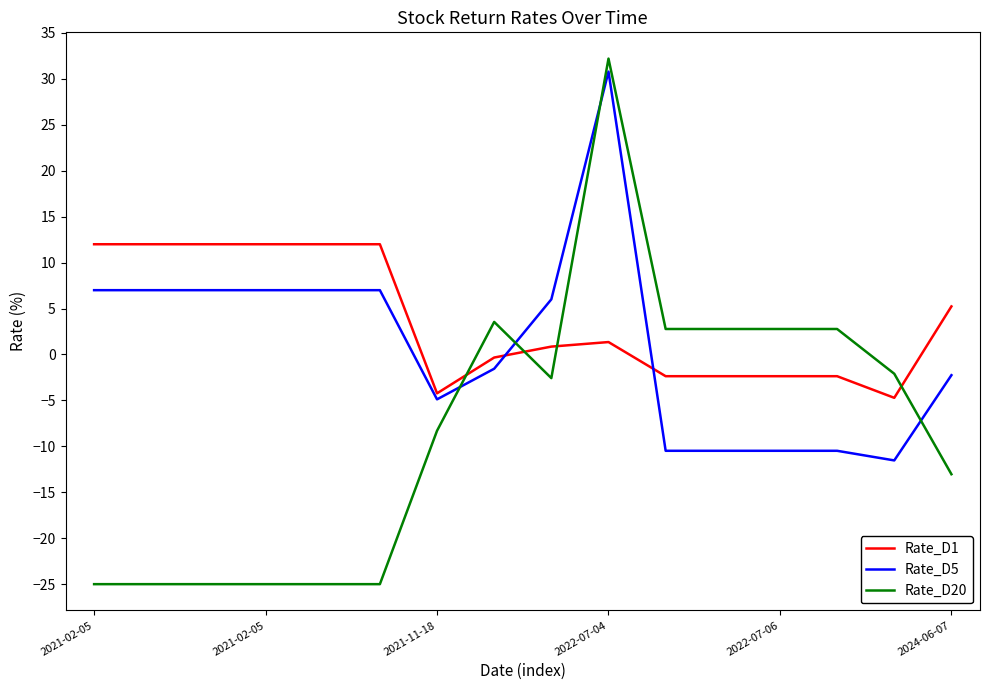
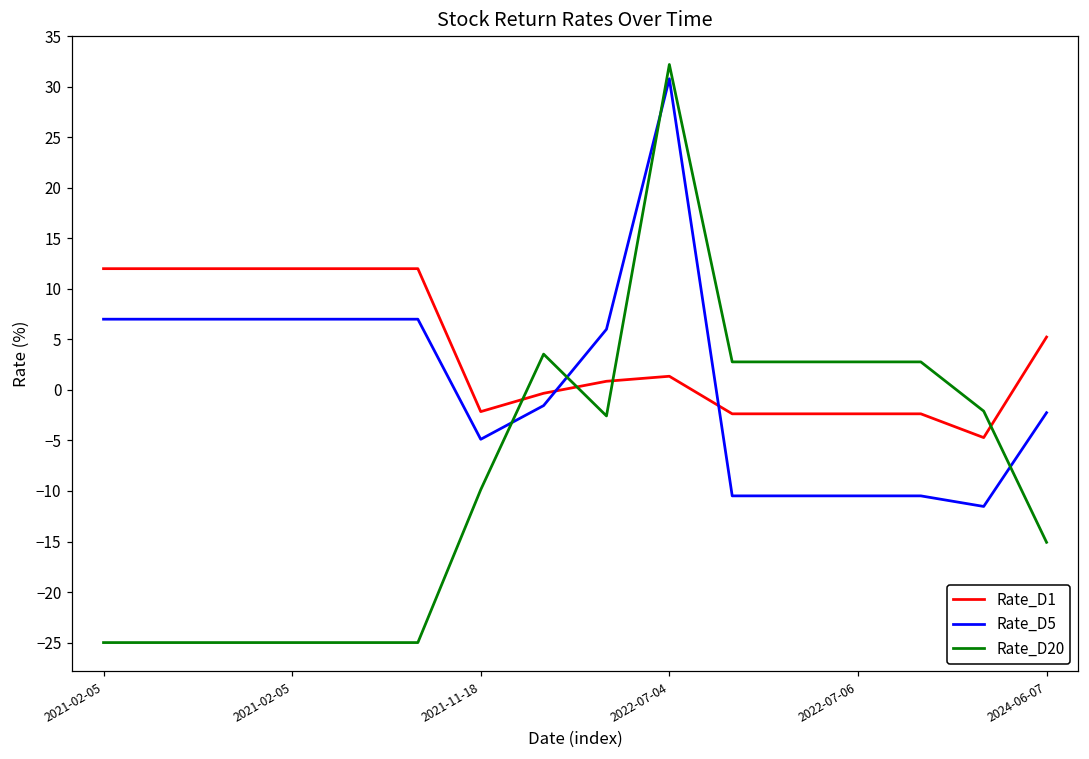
  {
    "Rate_D1": {
-     "2021-11-18": -4,
+     "2021-11-18": -2,
      "2022-07-04": 1,
      "2024-06-07": 5
    },
    "Rate_D5": {
      "2021-11-18": -5,
      "2022-07-04": 31,
      "2024-06-07": -2
    },
    "Rate_D20": {
-     "2021-11-18": -8,
+     "2021-11-18": -10,
      "2022-07-04": 32,
-     "2024-06-07": -13
+     "2024-06-07": -15
    }
  }
